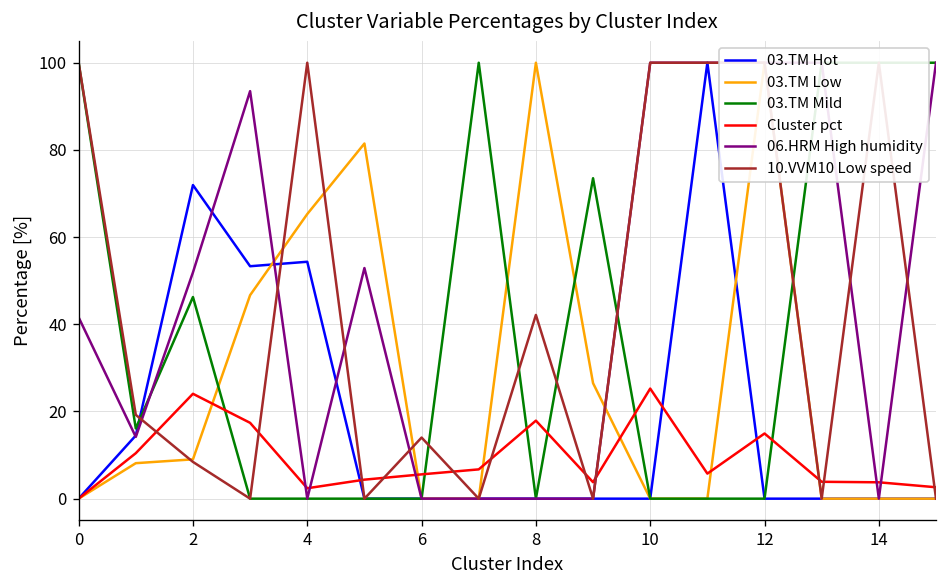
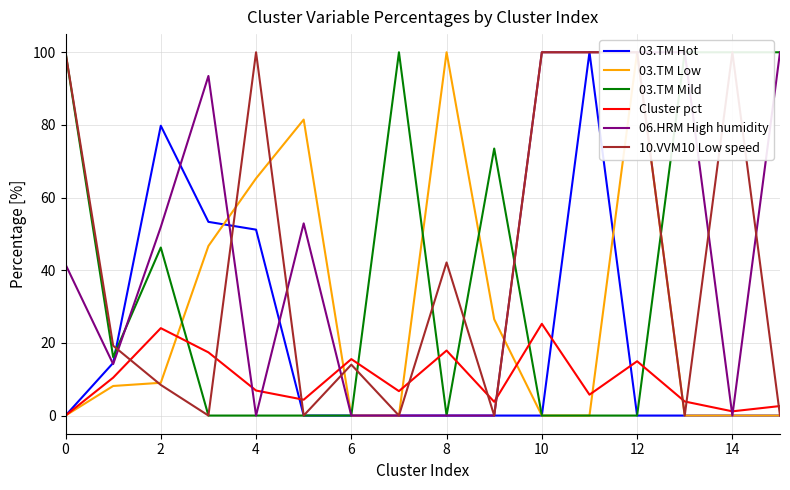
  {
    "03.TM Hot": {
-     "2": 72,
-     "4": 54
+     "2": 80,
+     "4": 51
    },
    "03.TM Low": {
      "4": 65,
      "8": 100
    },
    "03.TM Mild": {
      "2": 46
    },
    "Cluster pct": {
      "2": 24,
-     "4": 2,
-     "6": 6,
+     "4": 7,
+     "6": 16,
      "8": 18,
      "10": 25,
      "12": 15,
-     "14": 4
+     "14": 1
    },
    "06.HRM High humidity": {
      "0": 42,
      "2": 52
    },
    "10.VVM10 Low speed": {
      "4": 100,
      "6": 14,
      "8": 42
    }
  }
